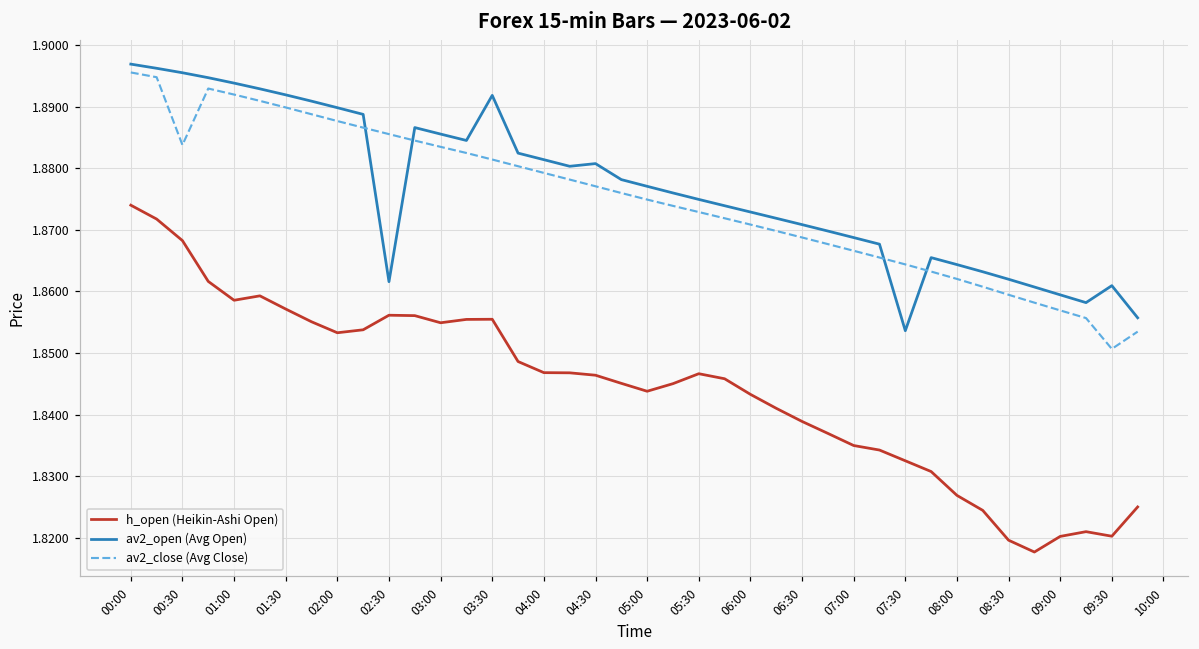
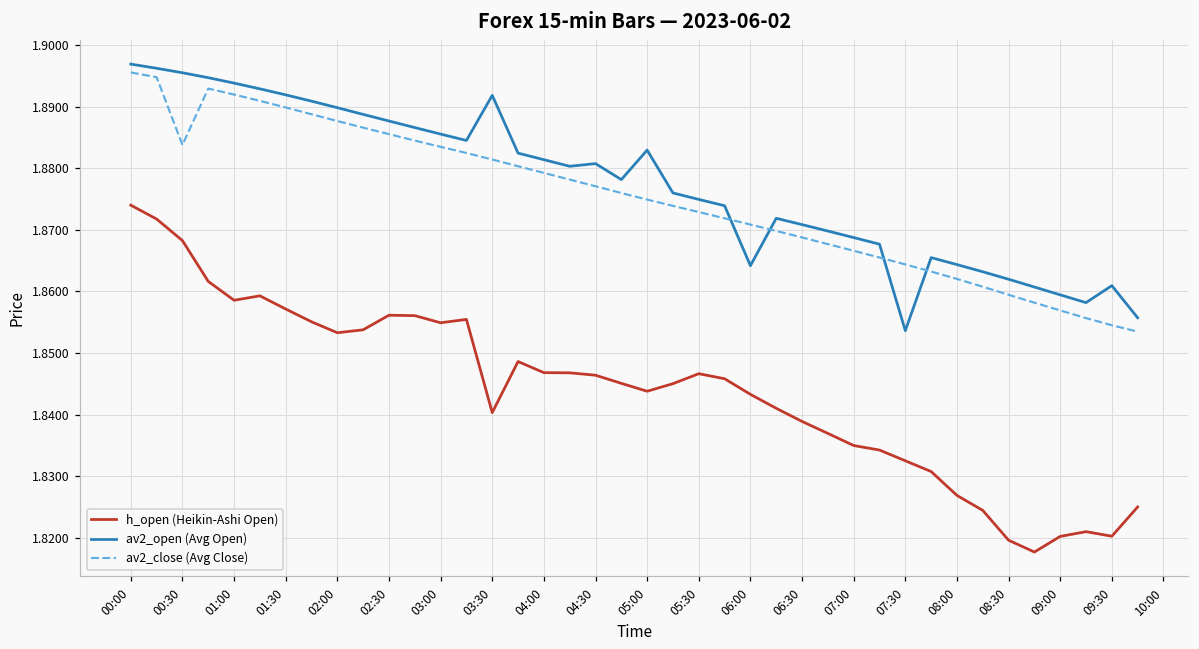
  {
    "h_open (Heikin-Ashi Open)": {
      "00:00": 1.874,
      "00:30": 1.868,
      "01:00": 1.859,
      "01:30": 1.857,
      "02:00": 1.853,
      "02:30": 1.856,
      "03:00": 1.855,
-     "03:30": 1.855,
+     "03:30": 1.840,
      "04:00": 1.847,
      "04:30": 1.846,
      "05:00": 1.844,
      "05:30": 1.847,
      "06:00": 1.843,
      "06:30": 1.839,
      "07:00": 1.835,
      "07:30": 1.832,
      "08:00": 1.827,
      "08:30": 1.820,
      "09:00": 1.820,
      "09:30": 1.820
    },
    "av2_open (Avg Open)": {
      "00:00": 1.897,
      "00:30": 1.896,
      "01:00": 1.894,
      "01:30": 1.892,
      "02:00": 1.890,
-     "02:30": 1.862,
+     "02:30": 1.888,
      "03:00": 1.886,
      "03:30": 1.892,
      "04:00": 1.881,
      "04:30": 1.881,
-     "05:00": 1.877,
+     "05:00": 1.883,
      "05:30": 1.875,
-     "06:00": 1.873,
+     "06:00": 1.864,
      "06:30": 1.871,
      "07:00": 1.869,
      "07:30": 1.854,
      "08:00": 1.864,
      "08:30": 1.862,
      "09:00": 1.859,
      "09:30": 1.861
    },
    "av2_close (Avg Close)": {
      "00:00": 1.896,
      "00:30": 1.884,
      "01:00": 1.892,
      "01:30": 1.890,
      "02:00": 1.888,
      "02:30": 1.886,
      "03:00": 1.883,
      "03:30": 1.881,
      "04:00": 1.879,
      "04:30": 1.877,
      "05:00": 1.875,
      "05:30": 1.873,
      "06:00": 1.871,
      "06:30": 1.869,
      "07:00": 1.867,
      "07:30": 1.864,
      "08:00": 1.862,
      "08:30": 1.859,
      "09:00": 1.857,
-     "09:30": 1.851
+     "09:30": 1.855
    }
  }
